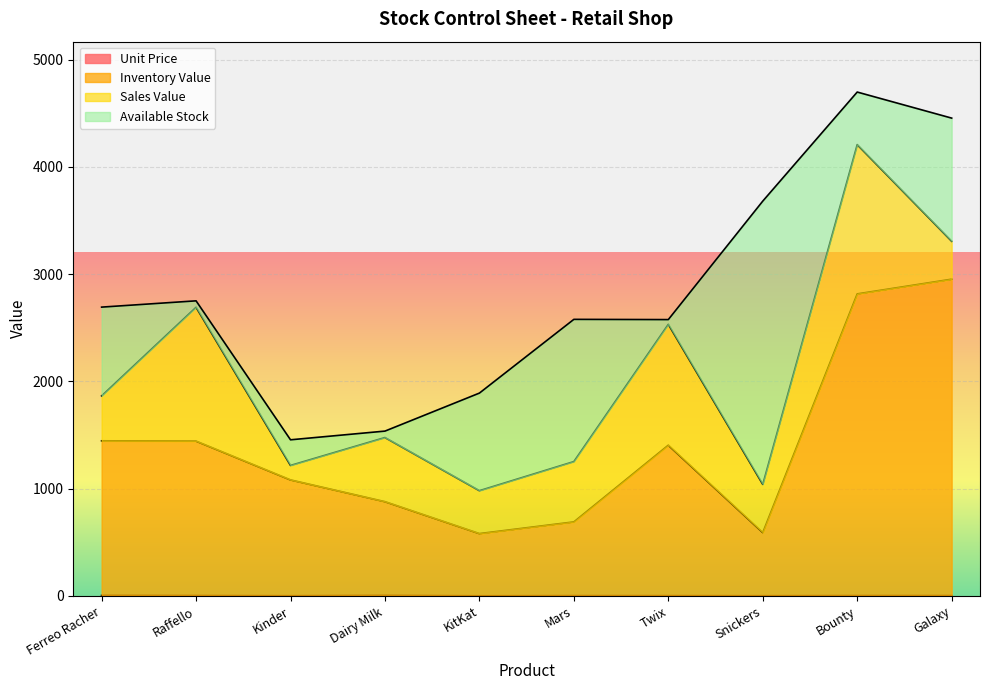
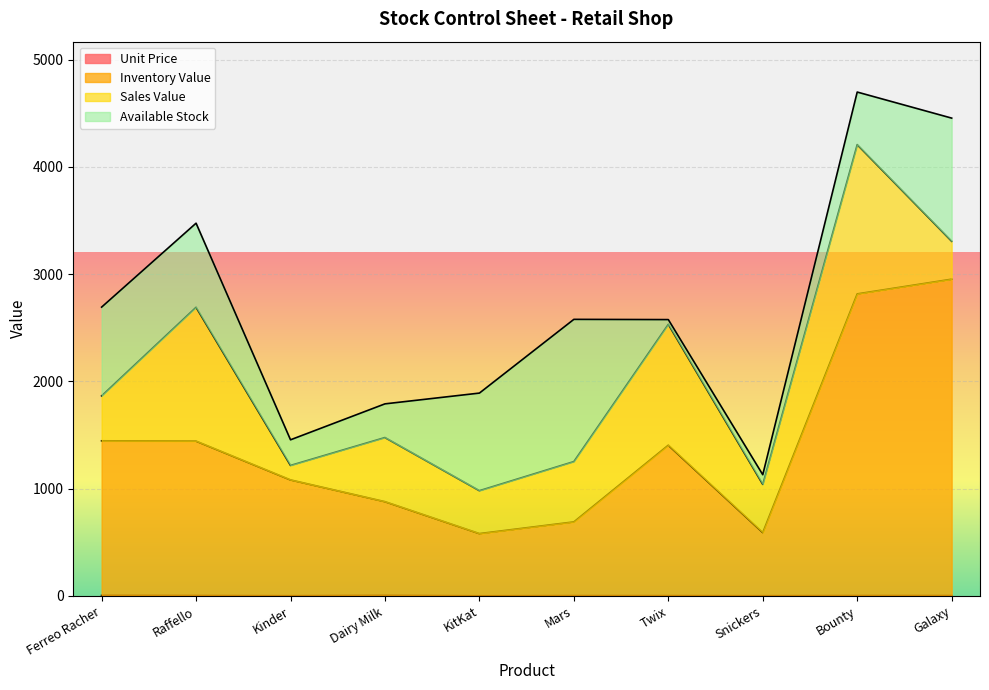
  {
    "Unit Price": {
      "Ferreo Racher": 0,
      "Raffello": 0,
      "Kinder": 0,
      "Dairy Milk": 0,
      "KitKat": 0,
      "Mars": 0,
      "Twix": 0,
      "Snickers": 0,
      "Bounty": 0,
      "Galaxy": 0
    },
    "Available Stock": {
      "Ferreo Racher": 830,
-     "Raffello": 60,
+     "Raffello": 780,
      "Kinder": 240,
-     "Dairy Milk": 60,
+     "Dairy Milk": 310,
      "KitKat": 910,
      "Mars": 1330,
      "Twix": 40,
-     "Snickers": 2640,
+     "Snickers": 90,
      "Bounty": 490,
      "Galaxy": 1150
    }
  }
